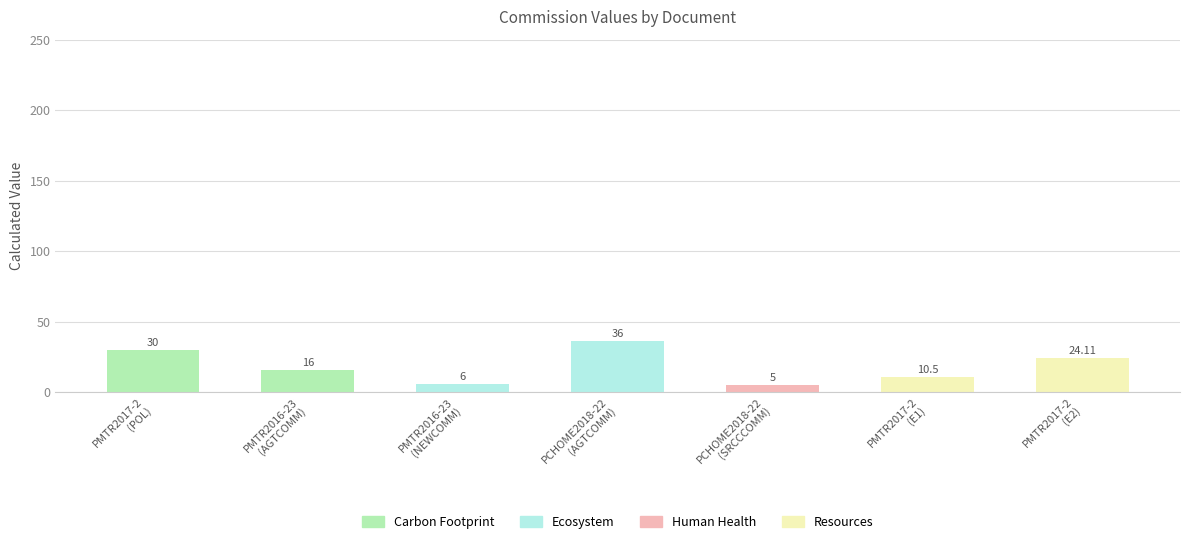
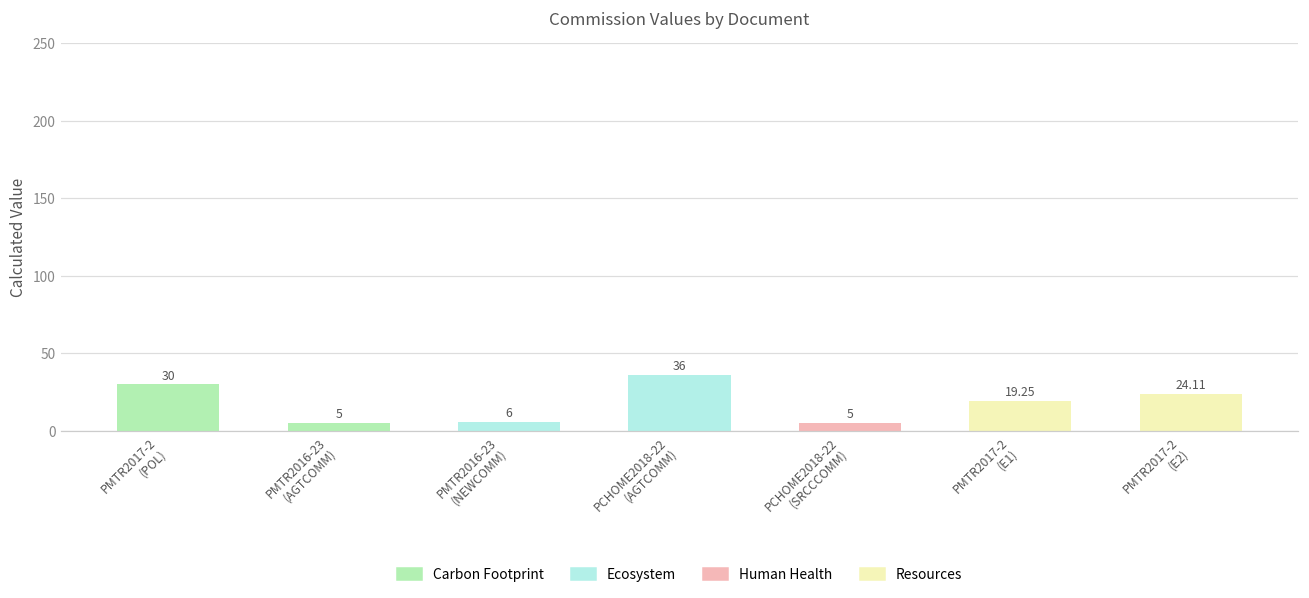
  {
    "PMTR2017-2 (POL)": 30,
-   "PMTR2016-23 (AGTCOMM)": 16,
+   "PMTR2016-23 (AGTCOMM)": 5,
    "PMTR2016-23 (NEWCOMM)": 6,
    "PCHOME2018-22 (AGTCOMM)": 36,
    "PCHOME2018-22 (SRCCCOMM)": 5,
-   "PMTR2017-2 (E1)": 10.5,
+   "PMTR2017-2 (E1)": 19.25,
    "PMTR2017-2 (E2)": 24.11
  }
